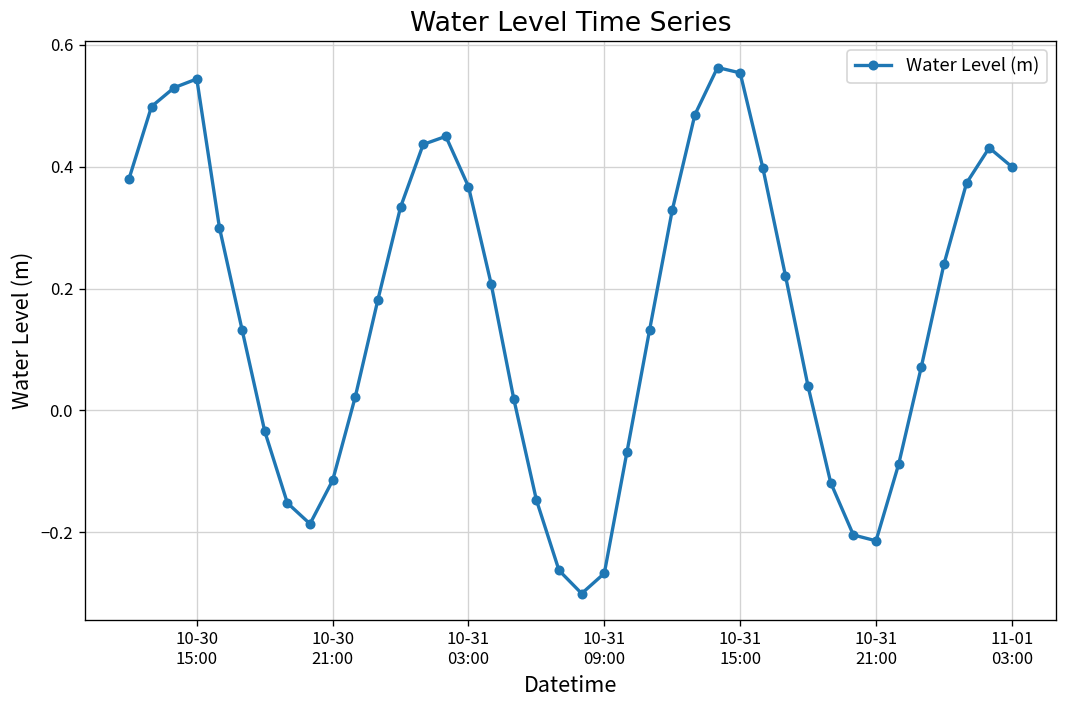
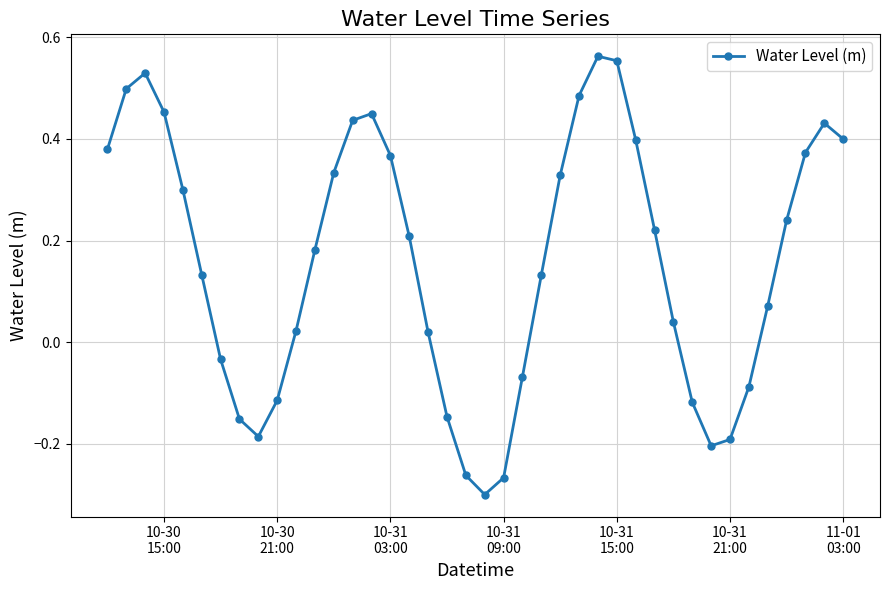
  {
-   "10-30 15:00": 0.54,
+   "10-30 15:00": 0.45,
    "10-30 21:00": -0.11,
    "10-31 03:00": 0.37,
    "10-31 09:00": -0.27,
    "10-31 15:00": 0.55,
-   "10-31 21:00": -0.21,
+   "10-31 21:00": -0.19,
    "11-01 03:00": 0.40
  }
